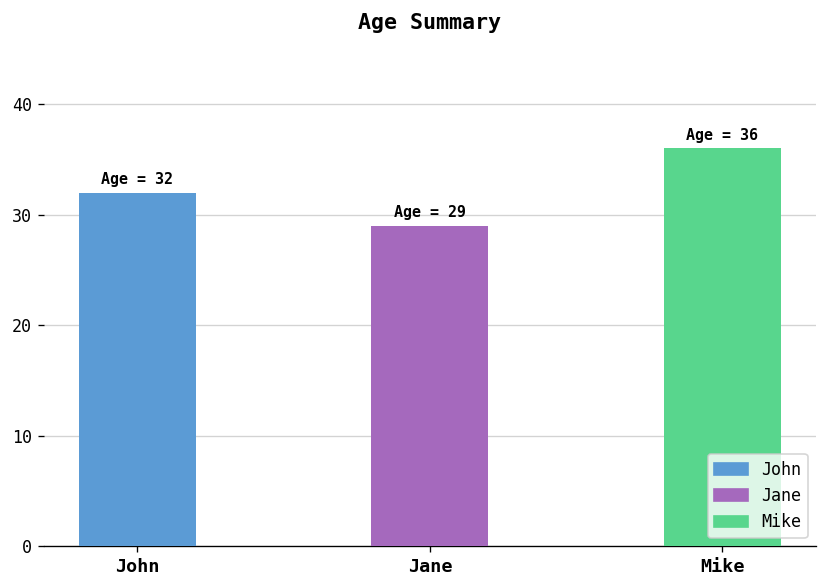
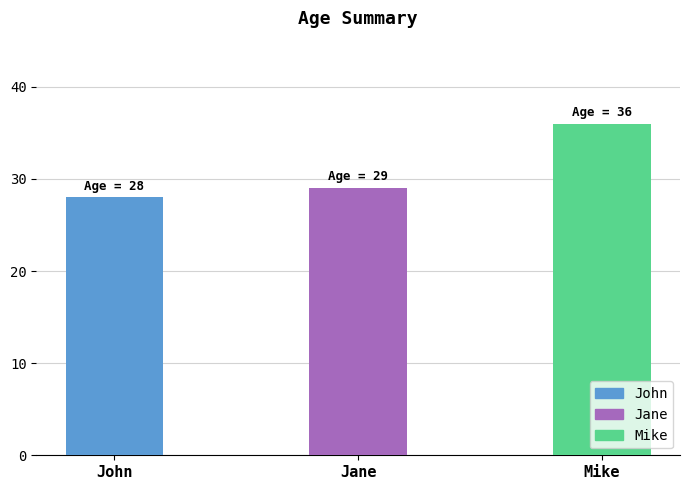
  {
-   "John": 32,
+   "John": 28,
    "Jane": 29,
    "Mike": 36
  }
